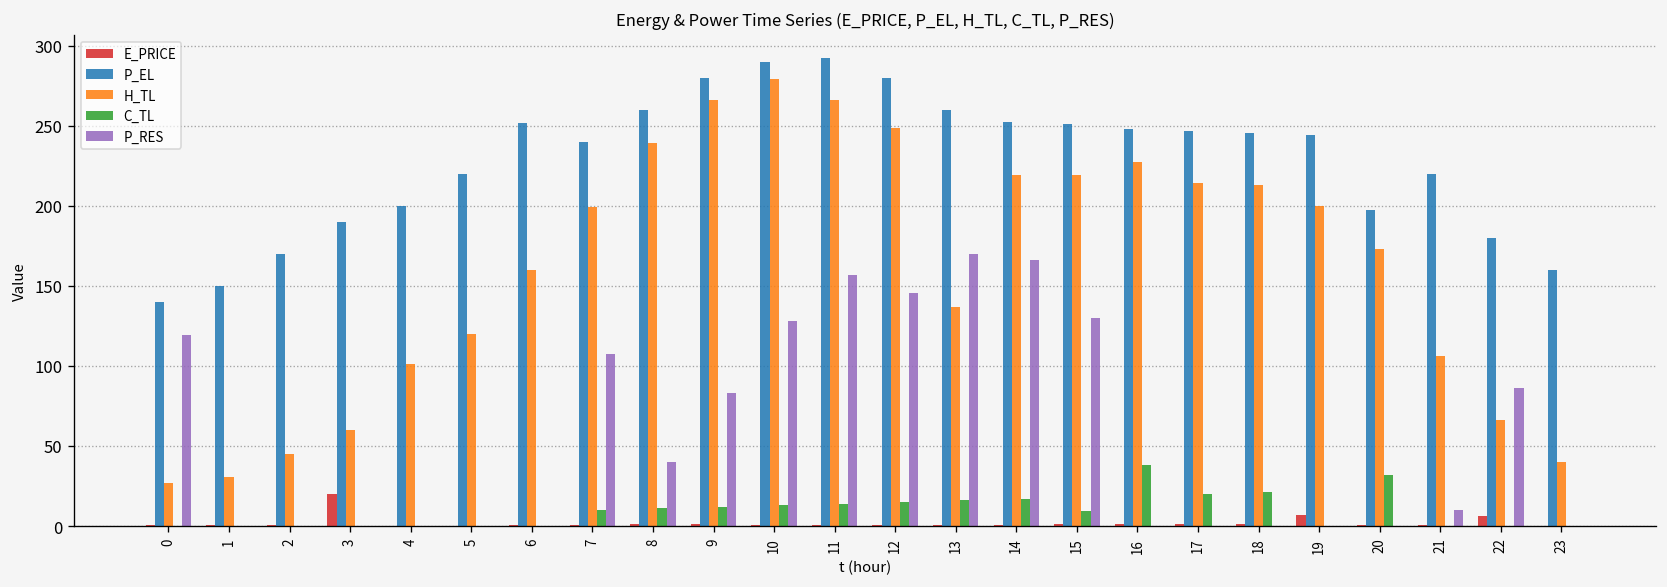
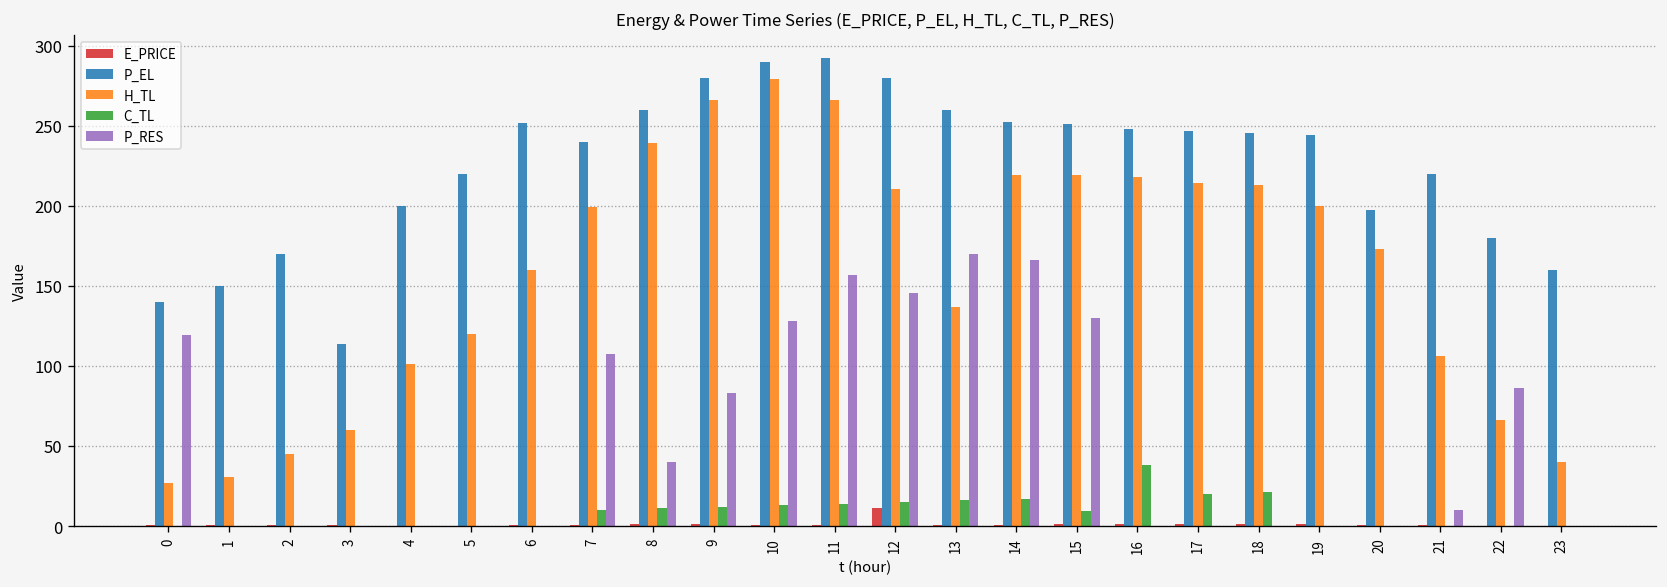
  {
    "E_PRICE": {
-     "3": 20,
-     "12": 1,
-     "19": 7,
-     "22": 6
+     "3": 0,
+     "12": 12,
+     "19": 1,
+     "22": 0
    },
    "P_EL": {
      "0": 140,
      "1": 150,
      "2": 170,
-     "3": 190,
+     "3": 114,
      "4": 200,
      "5": 220,
      "6": 252,
      "7": 240,
      "8": 260,
      "9": 280,
      "10": 290,
      "11": 292,
      "12": 280,
      "13": 260,
      "14": 252,
      "15": 251,
      "16": 248,
      "17": 246,
      "18": 246,
      "19": 244,
      "20": 197,
      "21": 220,
      "22": 180,
      "23": 160
    },
    "H_TL": {
      "0": 27,
      "1": 31,
      "2": 45,
      "3": 60,
      "4": 101,
      "5": 120,
      "6": 160,
      "7": 199,
      "8": 239,
      "9": 266,
      "10": 279,
      "11": 266,
-     "12": 249,
+     "12": 210,
      "13": 137,
      "14": 219,
      "15": 219,
-     "16": 227,
+     "16": 218,
      "17": 214,
      "18": 213,
      "19": 200,
      "20": 173,
      "21": 106,
      "22": 67,
      "23": 40
    },
    "C_TL": {
      "0": 0,
      "1": 0,
      "2": 0,
      "3": 0,
      "4": 0,
      "5": 0,
      "6": 0,
      "7": 10,
      "8": 11,
      "9": 12,
      "10": 13,
      "11": 14,
      "12": 15,
      "13": 16,
      "14": 17,
      "15": 9,
      "16": 38,
      "17": 20,
      "18": 21,
      "19": 0,
-     "20": 32,
+     "20": 0,
      "21": 0,
      "22": 0,
      "23": 0
    },
    "P_RES": {
      "0": 119,
      "1": 0,
      "2": 0,
      "3": 0,
      "4": 0,
      "5": 0,
      "6": 0,
      "7": 107,
      "8": 40,
      "9": 83,
      "10": 128,
      "11": 157,
      "12": 146,
      "13": 170,
      "14": 166,
      "15": 130,
      "16": 0,
      "17": 0,
      "18": 0,
      "19": 0,
      "20": 0,
      "21": 10,
      "22": 86,
      "23": 0
    }
  }
